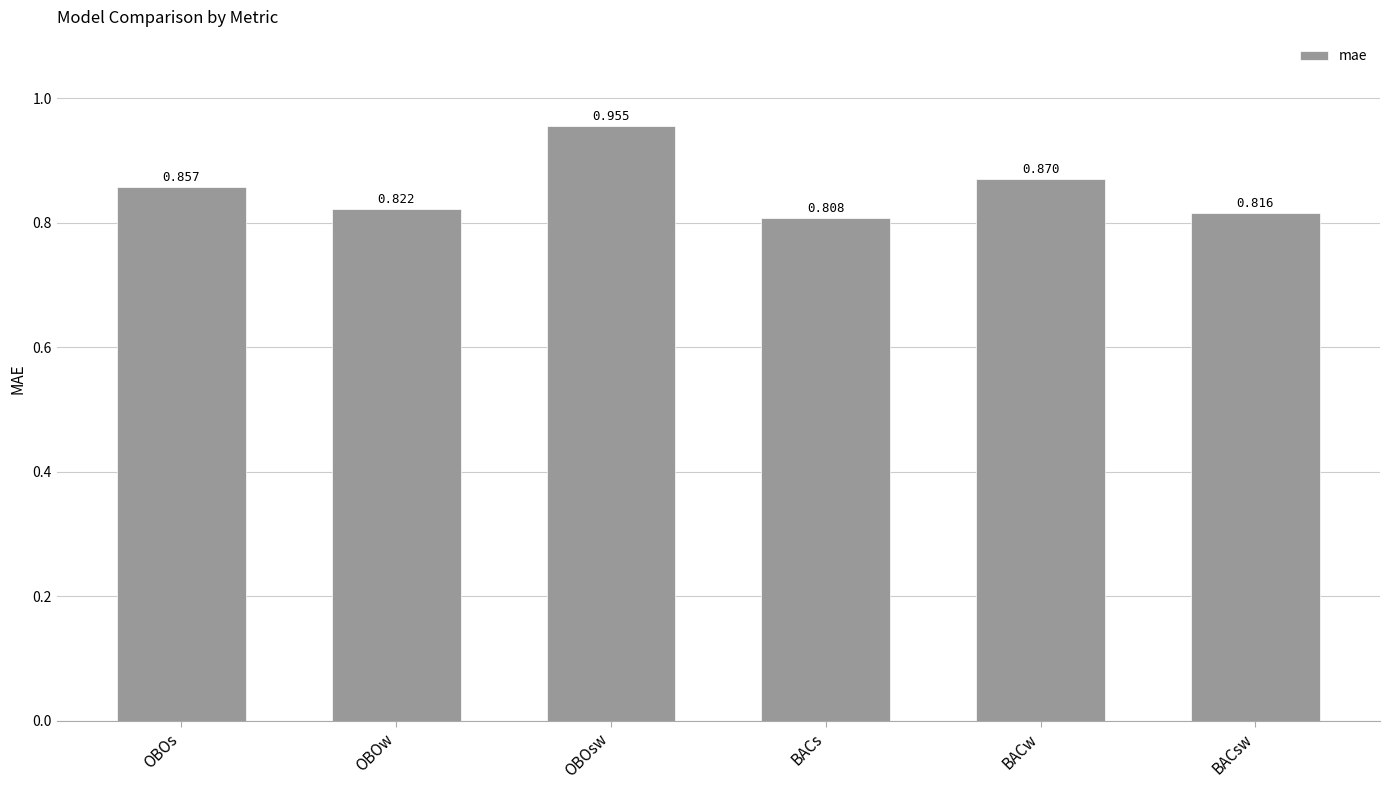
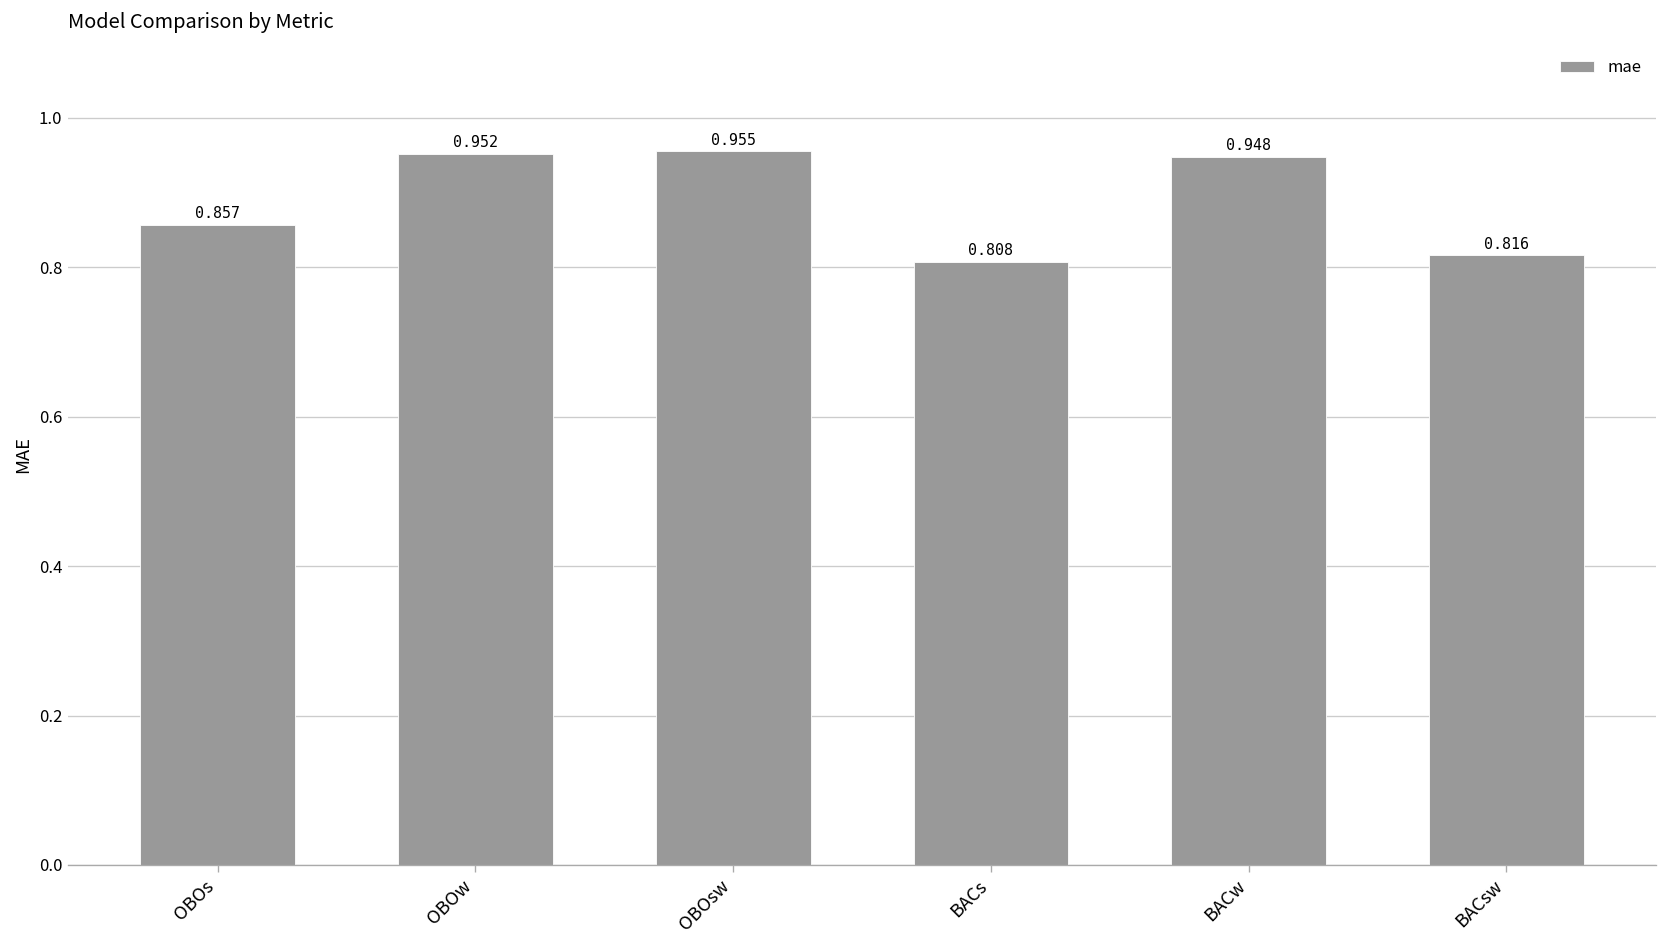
  {
    "OBOs": 0.857,
-   "OBOw": 0.822,
+   "OBOw": 0.952,
    "OBOsw": 0.955,
    "BACs": 0.808,
-   "BACw": 0.870,
+   "BACw": 0.948,
    "BACsw": 0.816
  }
